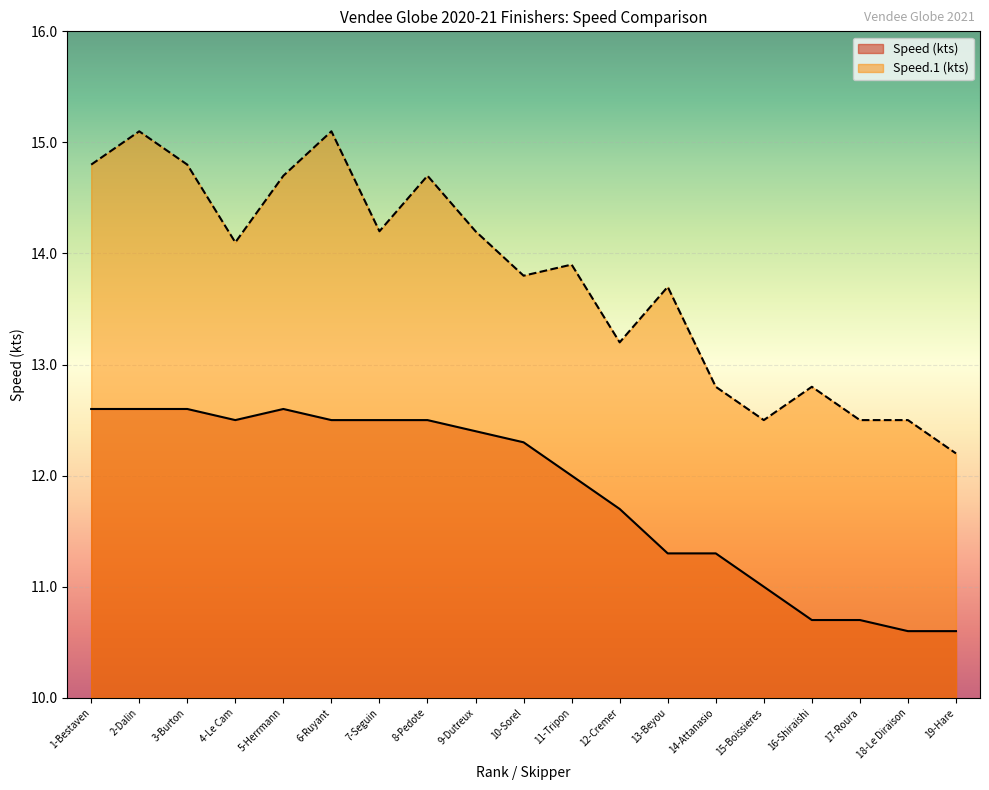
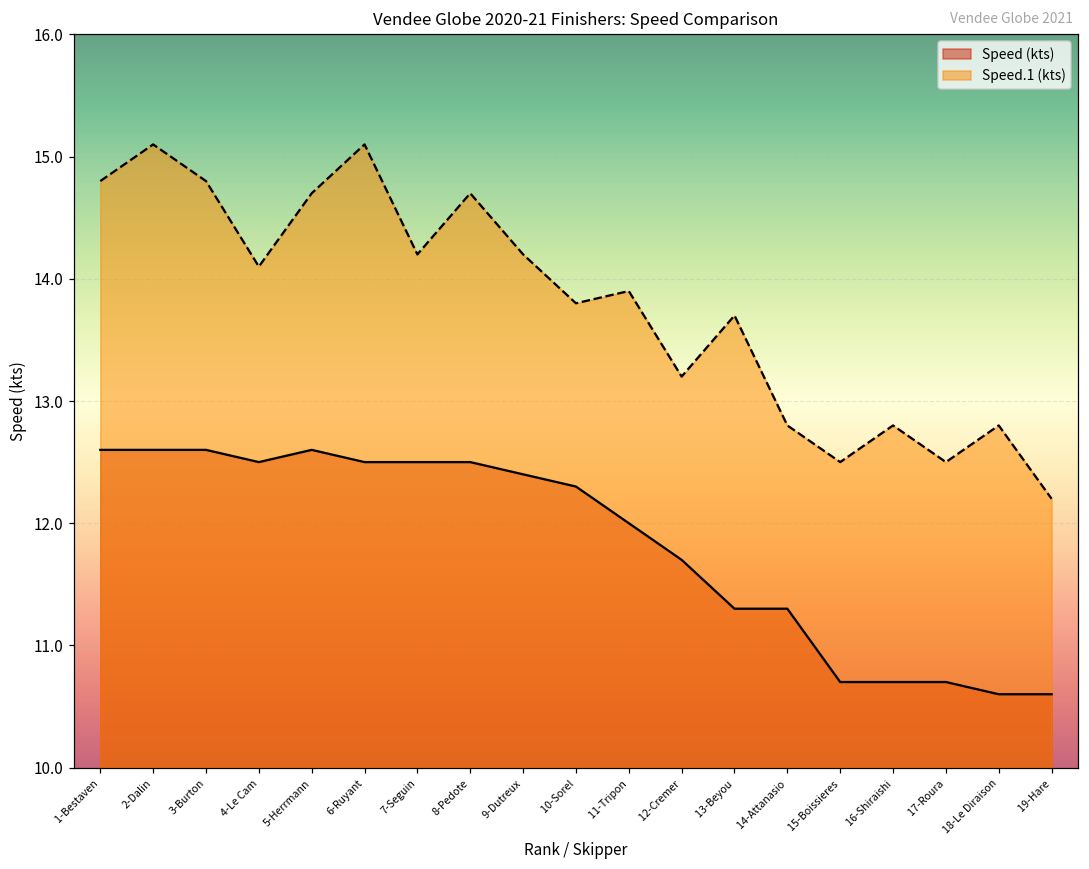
  {
    "Speed (kts)": {
      "1-Bestaven": 12.6,
      "2-Dalin": 12.6,
      "3-Burton": 12.6,
      "4-Le Cam": 12.5,
      "5-Herrmann": 12.6,
      "6-Ruyant": 12.5,
      "7-Seguin": 12.5,
      "8-Pedote": 12.5,
      "9-Dutreux": 12.4,
      "10-Sorel": 12.3,
      "11-Tripon": 12.0,
      "12-Cremer": 11.7,
      "13-Beyou": 11.3,
      "14-Attanasio": 11.3,
-     "15-Boissieres": 11.0,
+     "15-Boissieres": 10.7,
      "16-Shiraishi": 10.7,
      "17-Roura": 10.7,
      "18-Le Diraison": 10.6,
      "19-Hare": 10.6
    },
    "Speed.1 (kts)": {
      "1-Bestaven": 14.8,
      "2-Dalin": 15.1,
      "3-Burton": 14.8,
      "4-Le Cam": 14.1,
      "5-Herrmann": 14.7,
      "6-Ruyant": 15.1,
      "7-Seguin": 14.2,
      "8-Pedote": 14.7,
      "9-Dutreux": 14.2,
      "10-Sorel": 13.8,
      "11-Tripon": 13.9,
      "12-Cremer": 13.2,
      "13-Beyou": 13.7,
      "14-Attanasio": 12.8,
      "15-Boissieres": 12.5,
      "16-Shiraishi": 12.8,
      "17-Roura": 12.5,
-     "18-Le Diraison": 12.5,
+     "18-Le Diraison": 12.8,
      "19-Hare": 12.2
    }
  }
